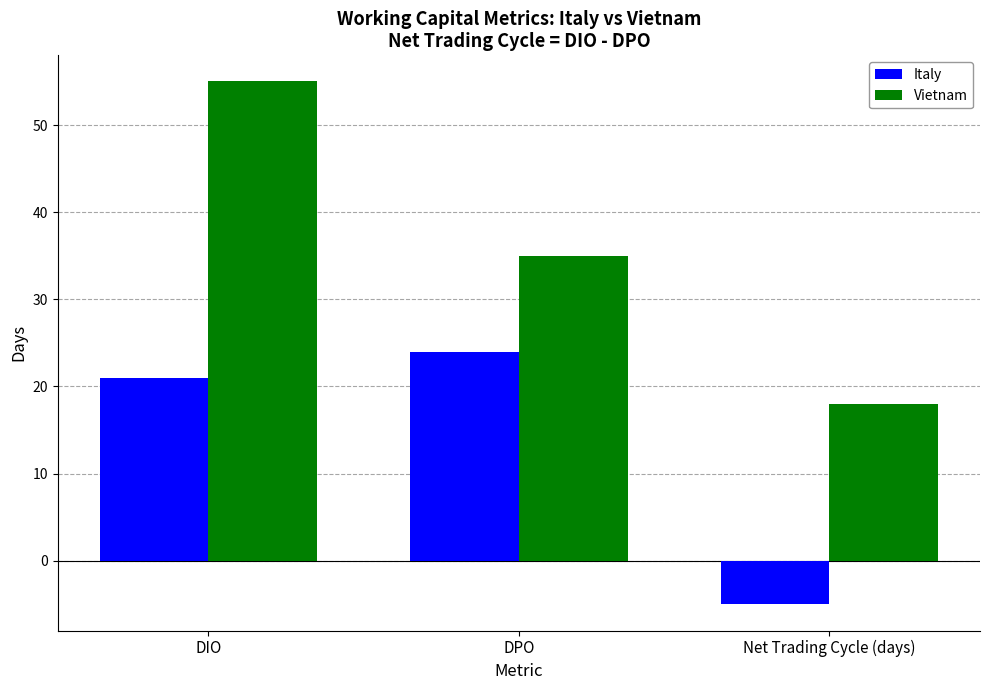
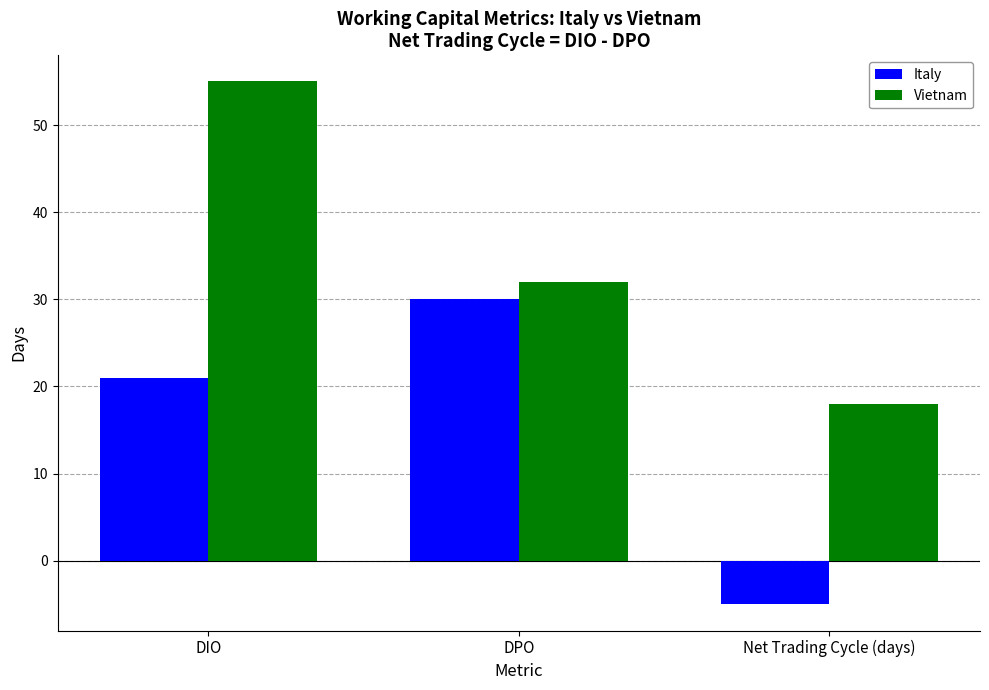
  {
    "Italy": {
      "DIO": 21,
-     "DPO": 24,
+     "DPO": 30,
      "Net Trading Cycle (days)": -5
    },
    "Vietnam": {
      "DIO": 55,
-     "DPO": 35,
+     "DPO": 32,
      "Net Trading Cycle (days)": 18
    }
  }
